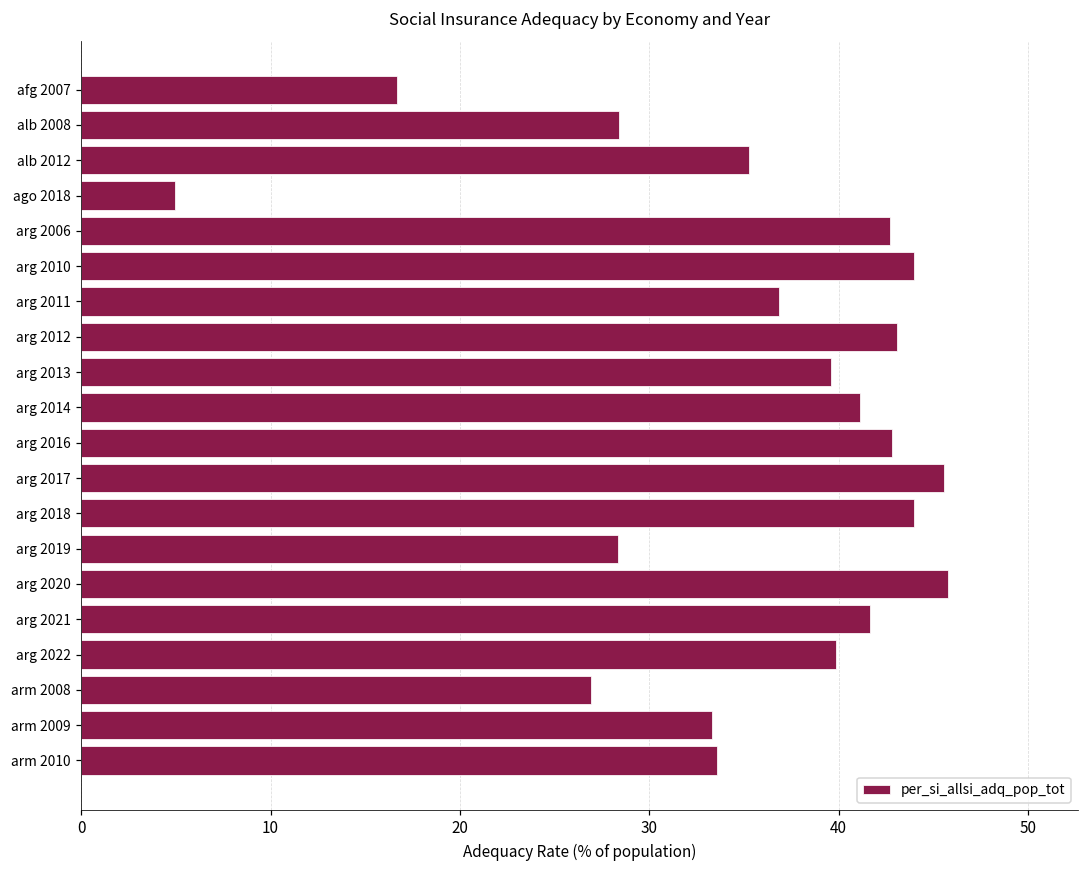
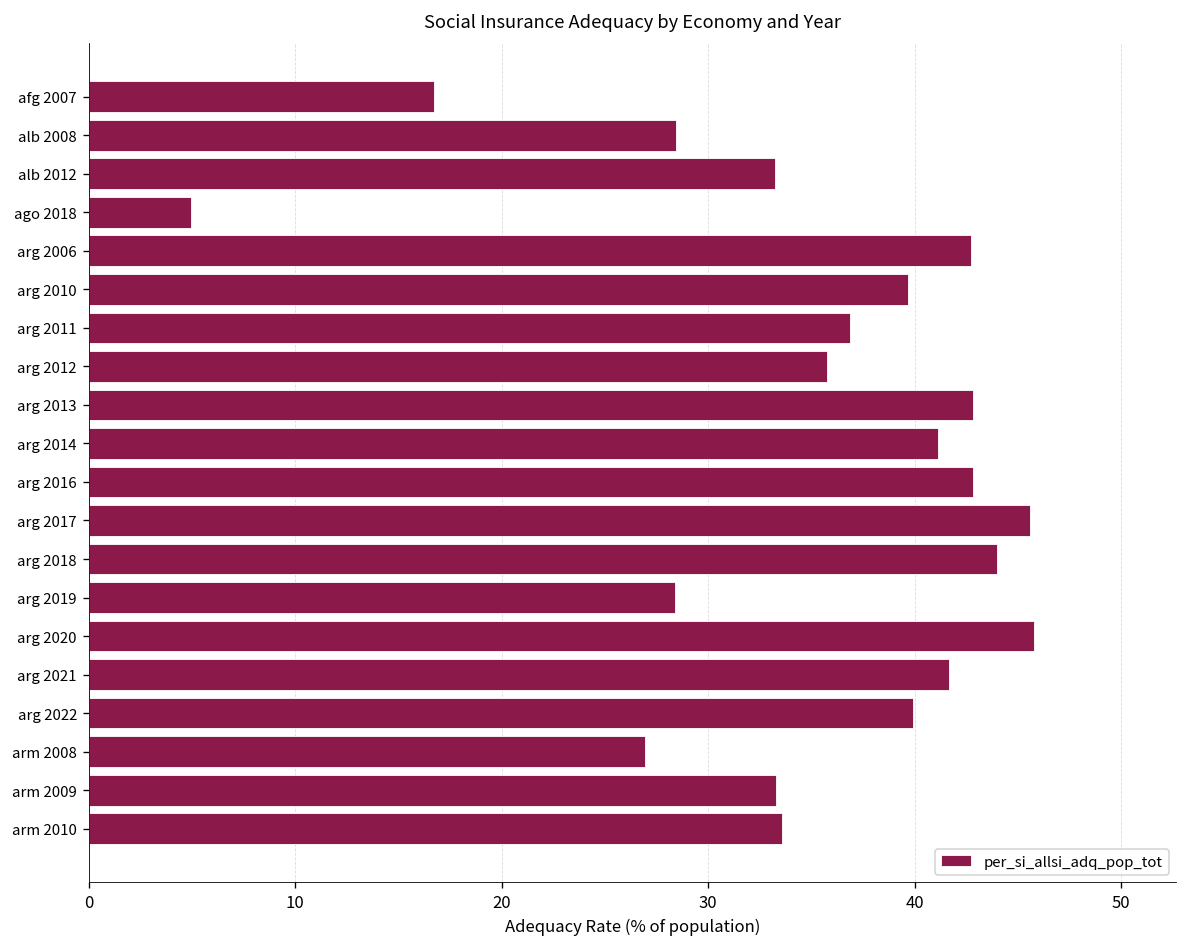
  {
    "afg 2007": 16.7,
    "alb 2008": 28.4,
-   "alb 2012": 35.3,
+   "alb 2012": 33.2,
    "ago 2018": 5.0,
    "arg 2006": 42.7,
-   "arg 2010": 44.0,
+   "arg 2010": 39.7,
    "arg 2011": 36.9,
-   "arg 2012": 43.1,
-   "arg 2013": 39.6,
+   "arg 2012": 35.7,
+   "arg 2013": 42.8,
    "arg 2014": 41.1,
    "arg 2016": 42.8,
    "arg 2017": 45.6,
    "arg 2018": 44.0,
    "arg 2019": 28.4,
    "arg 2020": 45.8,
    "arg 2021": 41.6,
    "arg 2022": 39.9,
    "arm 2008": 27.0,
    "arm 2009": 33.3,
    "arm 2010": 33.6
  }
